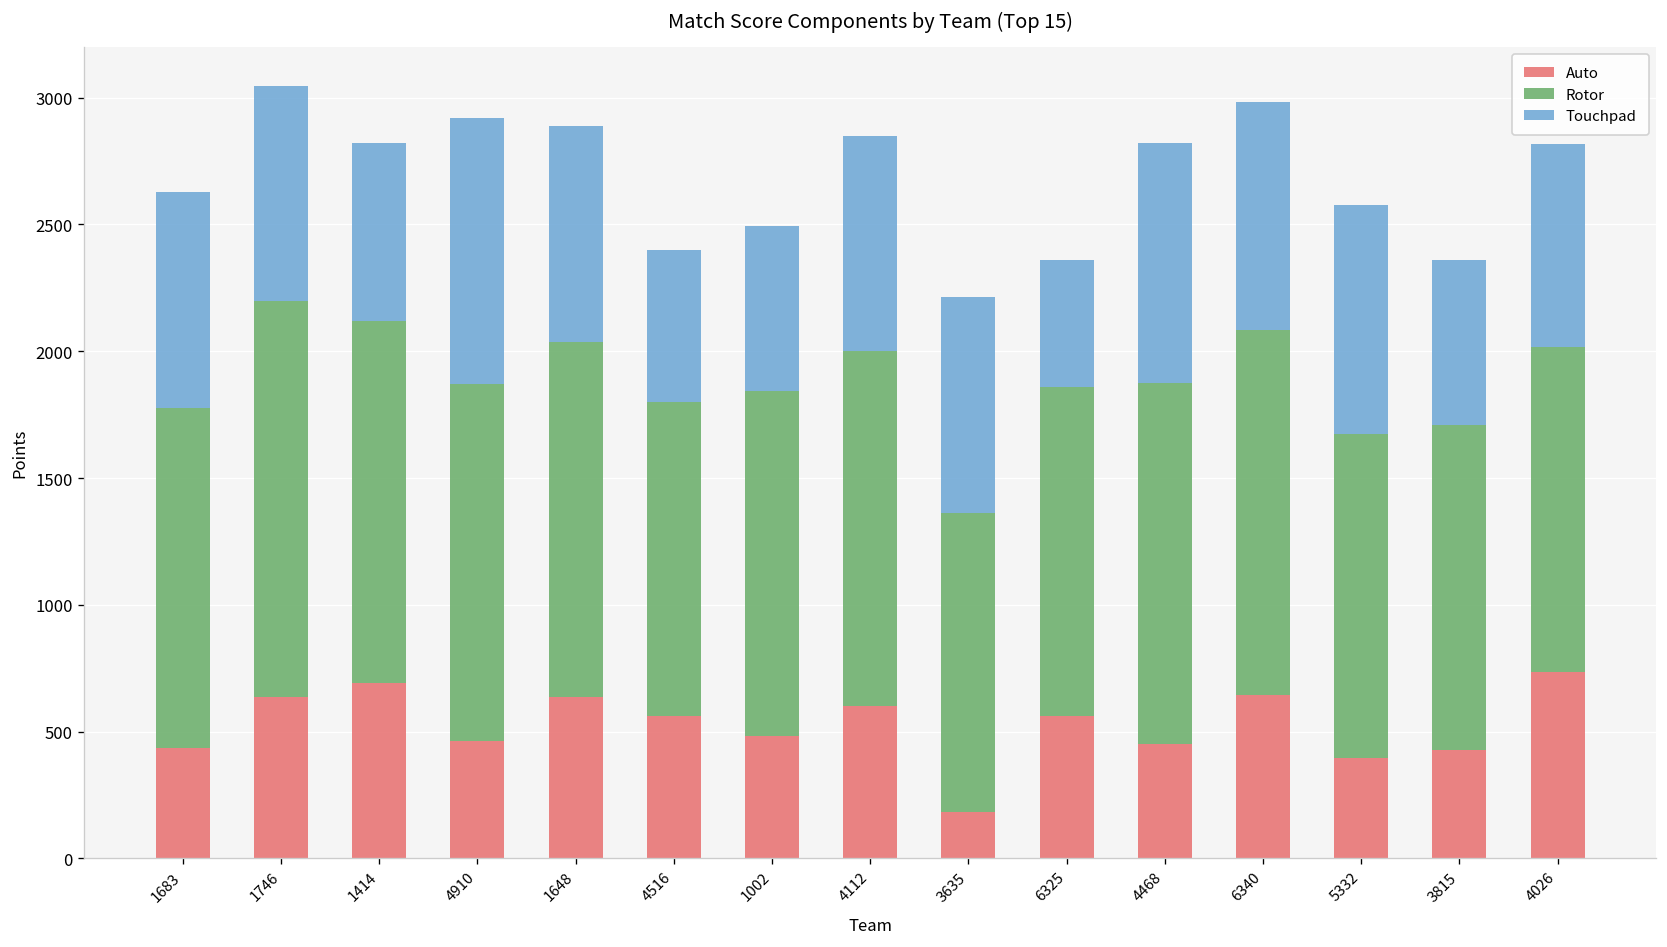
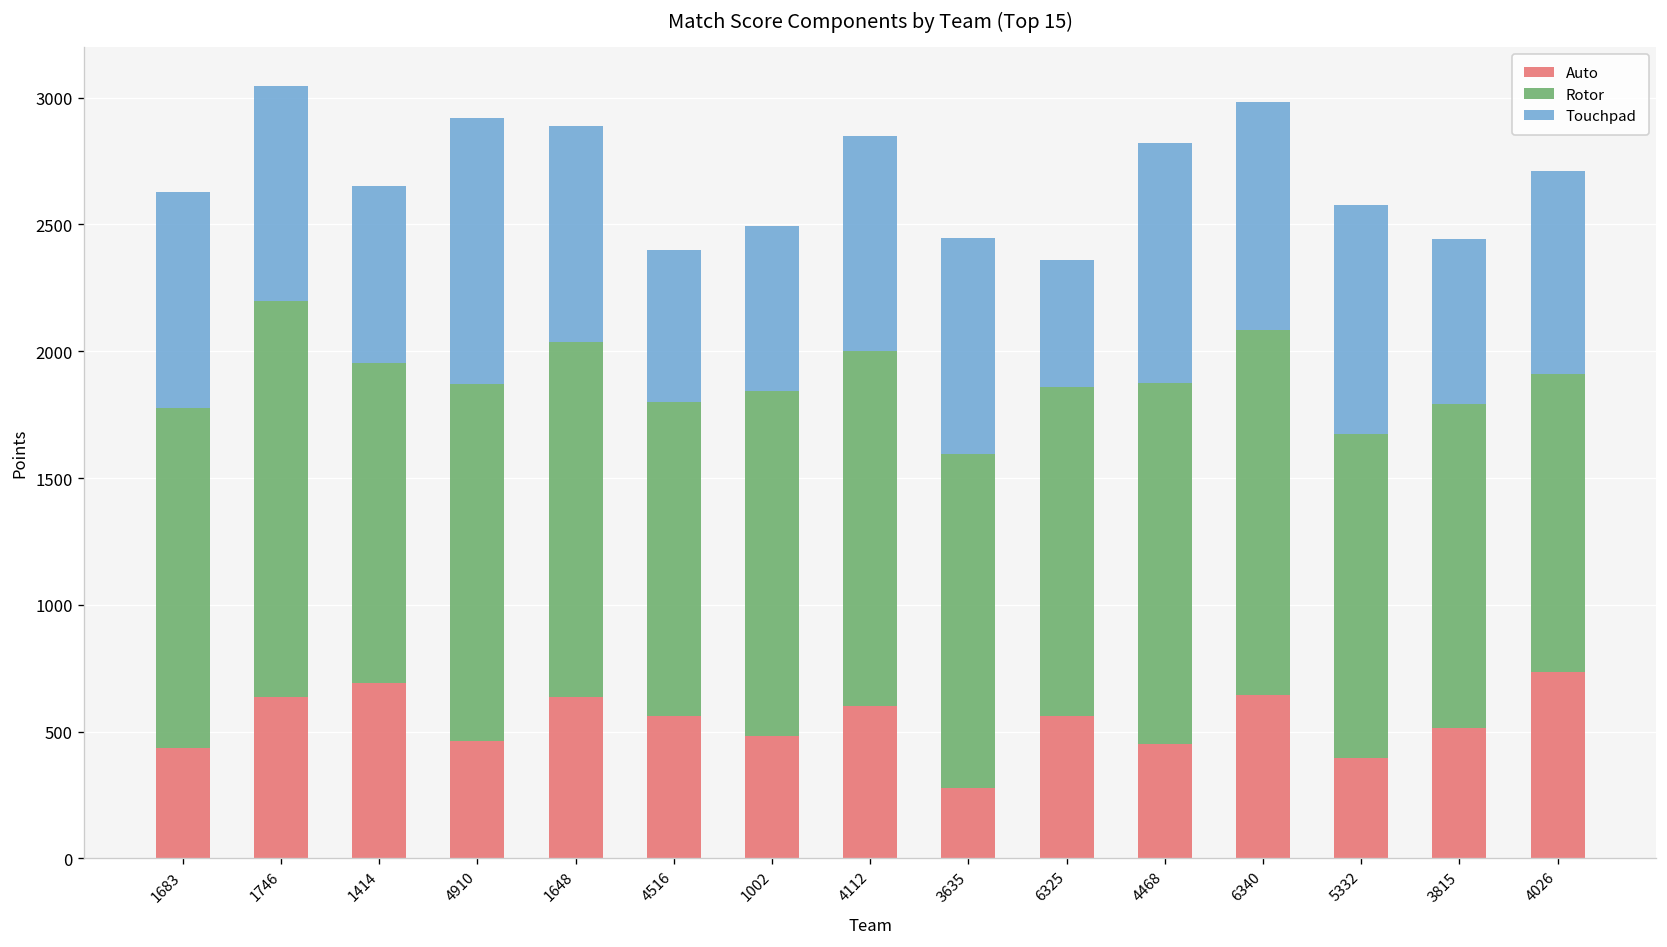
  {
    "Auto": {
      "1683": 440,
      "1746": 640,
      "1414": 690,
      "4910": 460,
      "1648": 640,
      "4516": 560,
      "1002": 480,
      "4112": 600,
-     "3635": 180,
+     "3635": 280,
      "6325": 560,
      "4468": 450,
      "6340": 640,
      "5332": 400,
-     "3815": 430,
+     "3815": 510,
      "4026": 740
    },
    "Rotor": {
      "1683": 1340,
      "1746": 1560,
-     "1414": 1430,
+     "1414": 1260,
      "4910": 1410,
      "1648": 1400,
      "4516": 1240,
      "1002": 1360,
      "4112": 1400,
-     "3635": 1180,
+     "3635": 1320,
      "6325": 1300,
      "4468": 1420,
      "6340": 1440,
      "5332": 1280,
      "3815": 1280,
-     "4026": 1280
+     "4026": 1170
    },
    "Touchpad": {
      "1683": 850,
      "1746": 850,
      "1414": 700,
      "4910": 1050,
      "1648": 850,
      "4516": 600,
      "1002": 650,
      "4112": 850,
      "3635": 850,
      "6325": 500,
      "4468": 950,
      "6340": 900,
      "5332": 900,
      "3815": 650,
      "4026": 800
    }
  }
